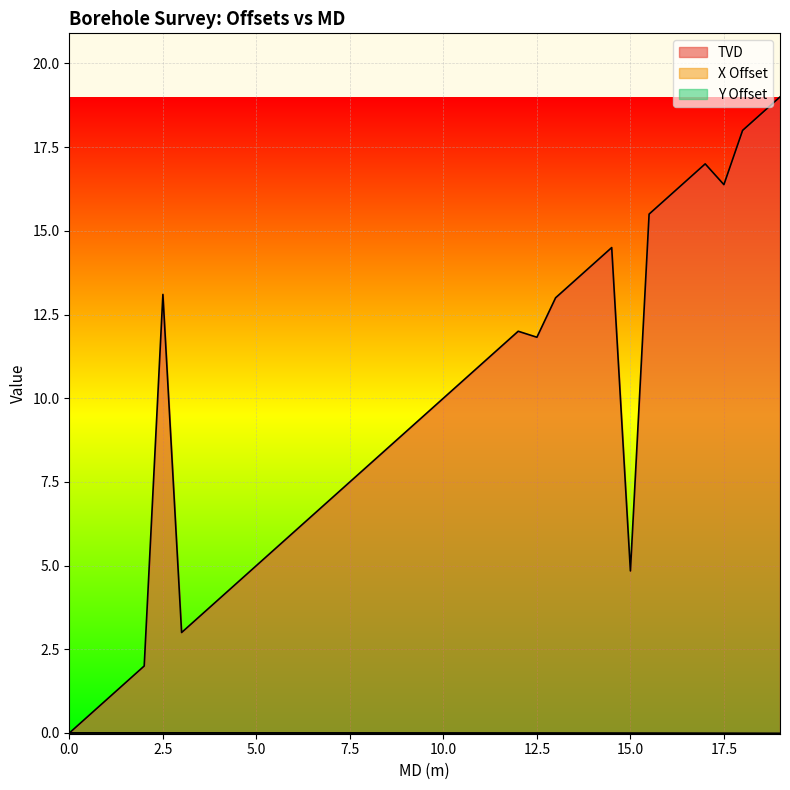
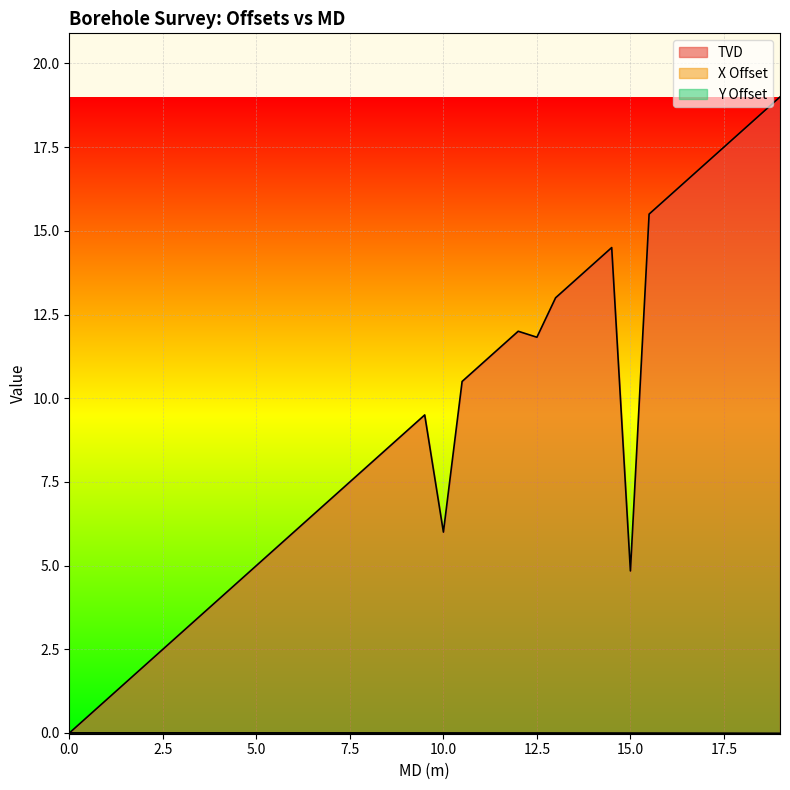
  {
    "TVD": {
-     "2.5": 13.1,
+     "2.5": 2.5,
      "5.0": 5.0,
      "7.5": 7.5,
-     "10.0": 10,
+     "10.0": 6,
      "12.5": 11.8,
      "15.0": 4.8,
-     "17.5": 16.4
+     "17.5": 17.5
    }
  }
